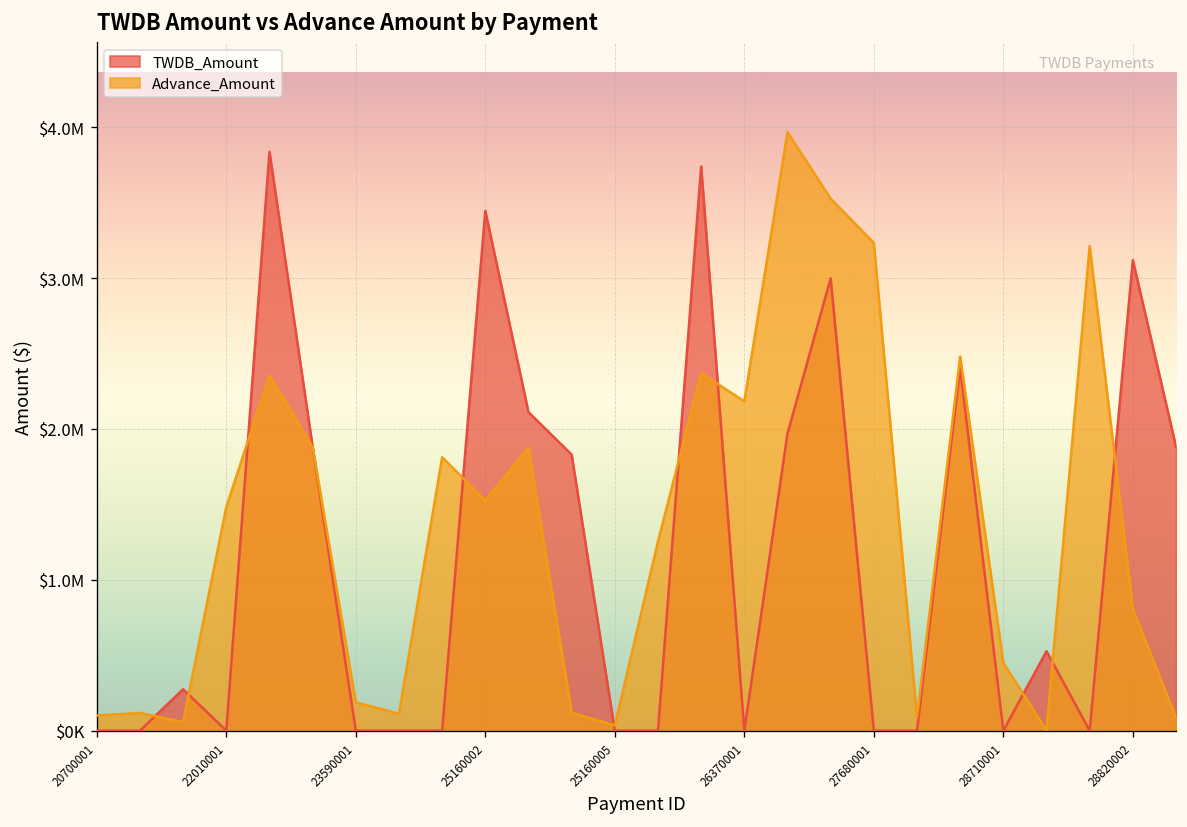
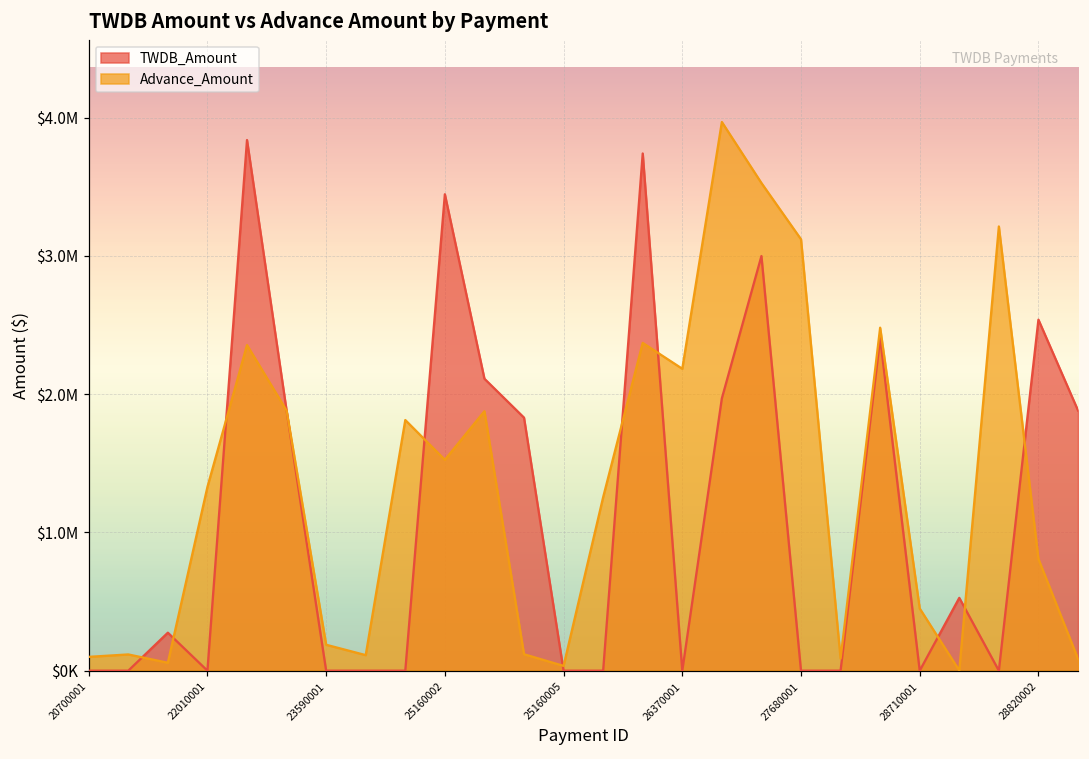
  {
    "TWDB_Amount": {
      "20700001": "$0",
      "22010001": "$0",
      "23590001": "$0",
      "25160002": "$3450000",
      "25160005": "$0",
      "26370001": "$0",
      "27680001": "$0",
      "28710001": "$0",
-     "28820002": "$3120000"
+     "28820002": "$2540000"
    },
    "Advance_Amount": {
      "20700001": "$100000",
-     "22010001": "$1480000",
+     "22010001": "$1330000",
      "23590001": "$190000",
      "25160002": "$1530000",
      "25160005": "$30000",
      "26370001": "$2180000",
-     "27680001": "$3230000",
+     "27680001": "$3120000",
      "28710001": "$450000",
      "28820002": "$810000"
    }
  }
